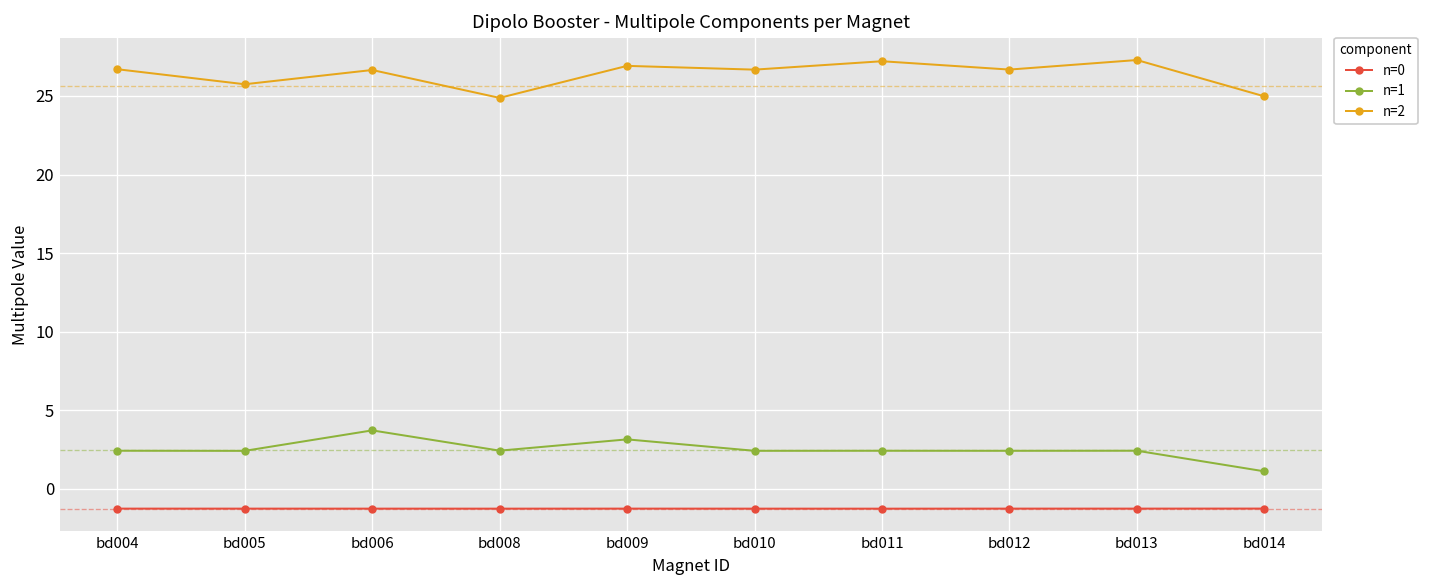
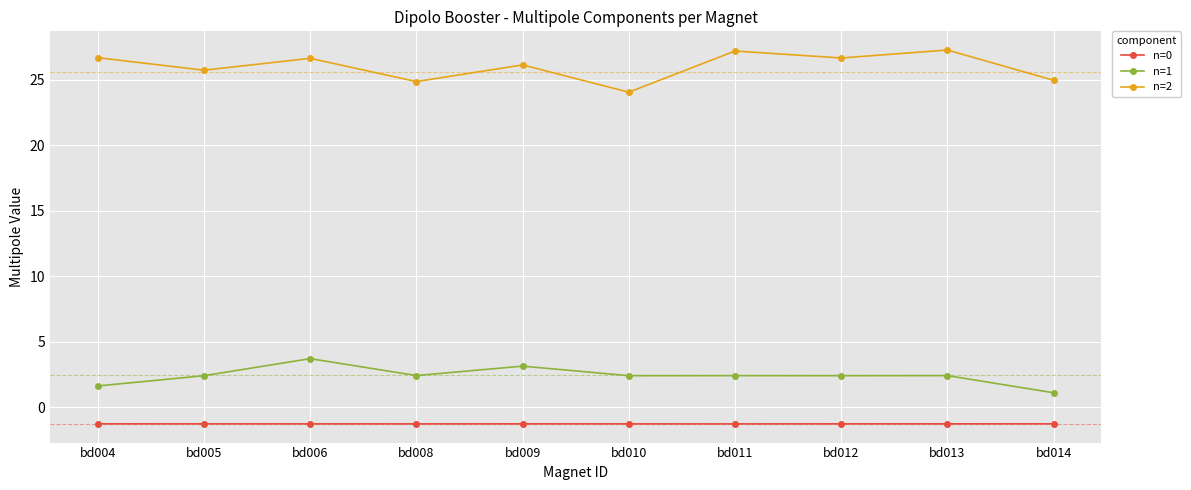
  {
    "n=0": {
      "bd004": -1.3,
      "bd005": -1.3,
      "bd006": -1.3,
      "bd008": -1.3,
      "bd009": -1.3,
      "bd010": -1.3,
      "bd011": -1.3,
      "bd012": -1.3,
      "bd013": -1.3,
      "bd014": -1.3
    },
    "n=1": {
-     "bd004": 2.4,
+     "bd004": 1.6,
      "bd005": 2.4,
      "bd006": 3.7,
      "bd008": 2.4,
      "bd009": 3.1,
      "bd010": 2.4,
      "bd011": 2.4,
      "bd012": 2.4,
      "bd013": 2.4,
      "bd014": 1.1
    },
    "n=2": {
      "bd004": 26.7,
      "bd005": 25.7,
      "bd006": 26.6,
      "bd008": 24.9,
-     "bd009": 26.9,
-     "bd010": 26.7,
+     "bd009": 26.1,
+     "bd010": 24.1,
      "bd011": 27.2,
      "bd012": 26.7,
      "bd013": 27.3,
      "bd014": 25.0
    }
  }
